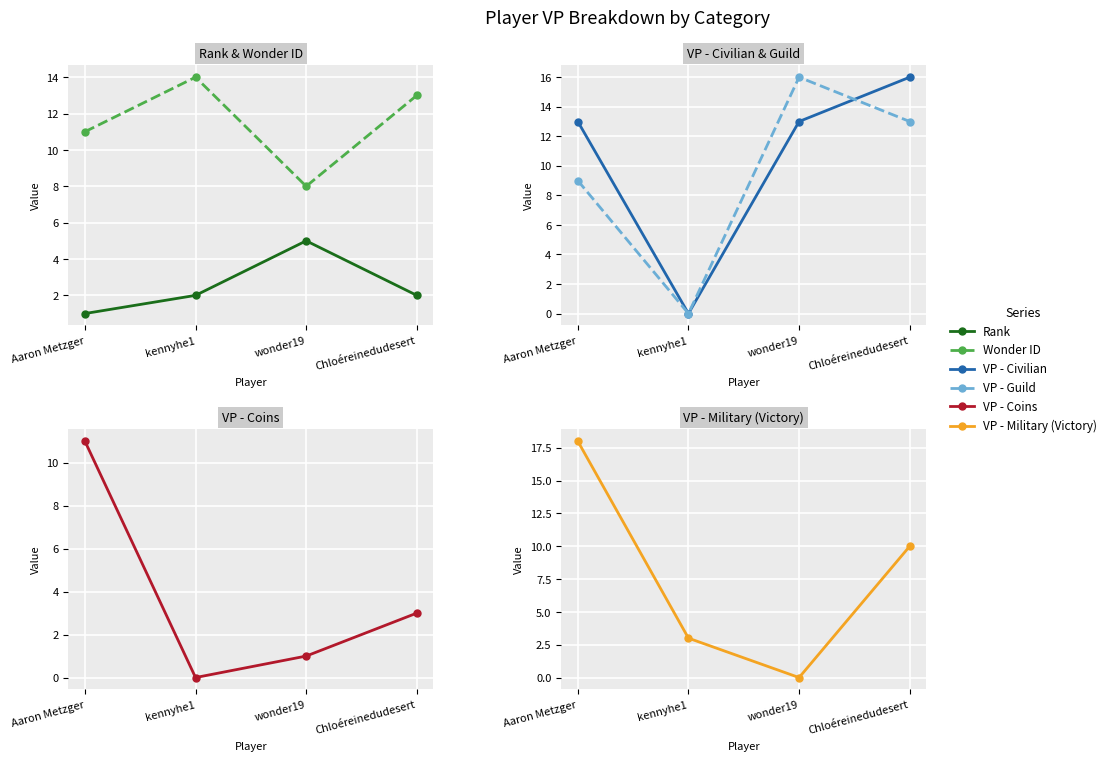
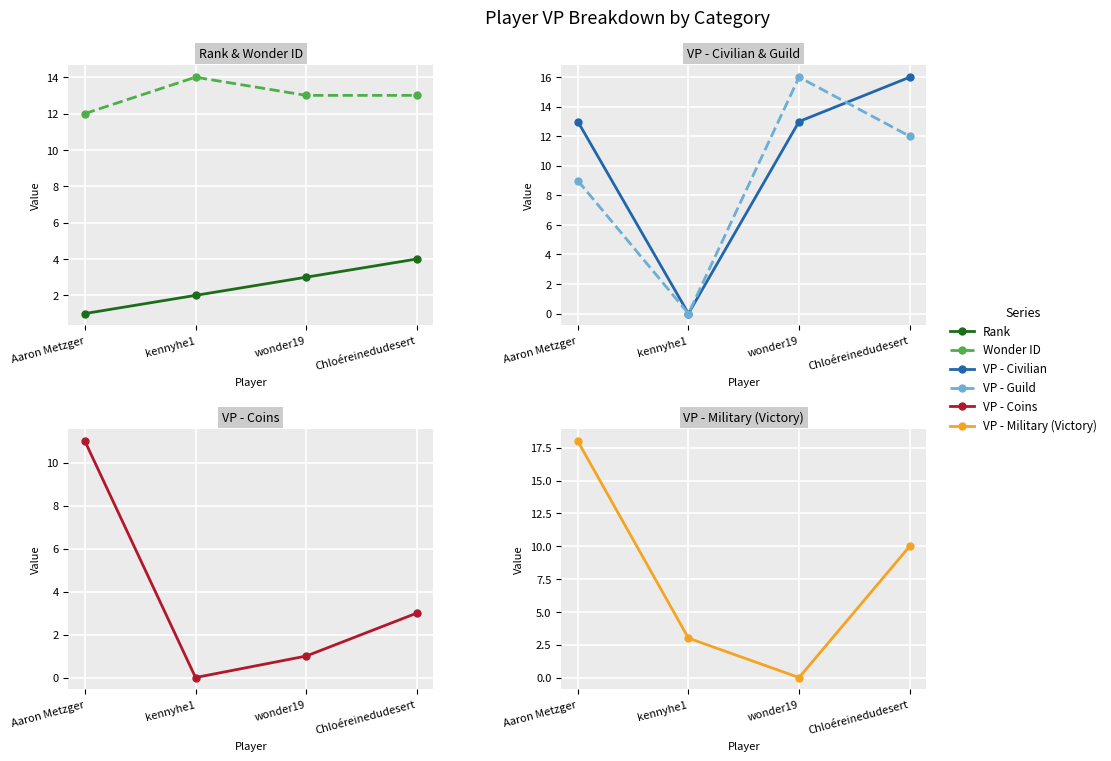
  {
    "Rank & Wonder ID": {
      "Rank": {
        "Aaron Metzger": 1,
        "kennyhe1": 2,
-       "wonder19": 5,
-       "Chloéreinedudesert": 2
+       "wonder19": 3,
+       "Chloéreinedudesert": 4
      },
      "Wonder ID": {
-       "Aaron Metzger": 11,
+       "Aaron Metzger": 12,
        "kennyhe1": 14,
-       "wonder19": 8,
+       "wonder19": 13,
        "Chloéreinedudesert": 13
      }
    },
    "VP - Civilian & Guild": {
      "VP - Civilian": {
        "Aaron Metzger": 13,
        "wonder19": 13,
        "Chloéreinedudesert": 16
      },
      "VP - Guild": {
        "Aaron Metzger": 9,
        "wonder19": 16,
-       "Chloéreinedudesert": 13
+       "Chloéreinedudesert": 12
      }
    },
    "VP - Coins": {
      "Aaron Metzger": 11.0,
      "kennyhe1": 0.0,
      "wonder19": 1.0,
      "Chloéreinedudesert": 3.0
    },
    "VP - Military (Victory)": {
      "Aaron Metzger": 18.0,
      "kennyhe1": 3.0,
      "wonder19": 0.0,
      "Chloéreinedudesert": 10.0
    }
  }
